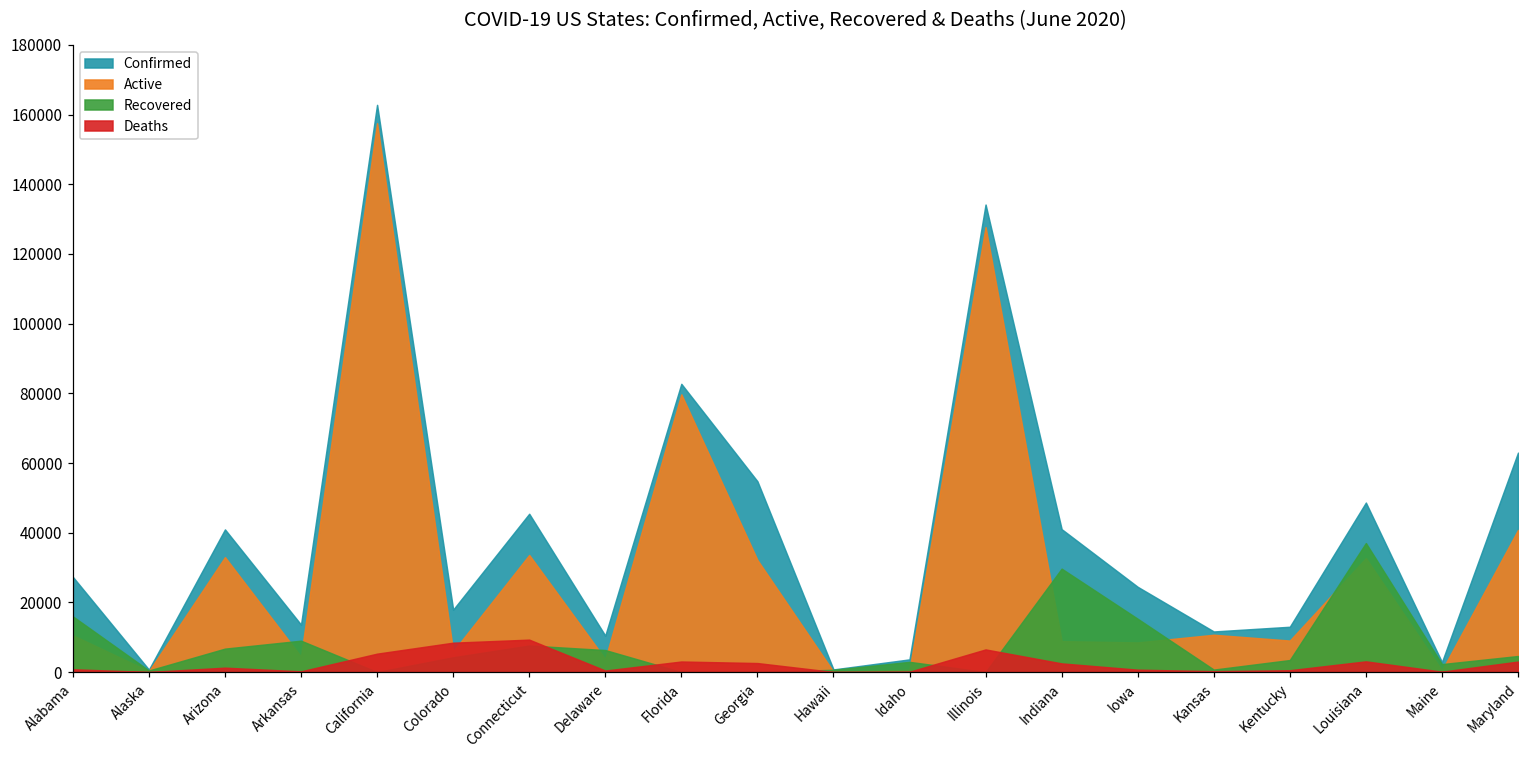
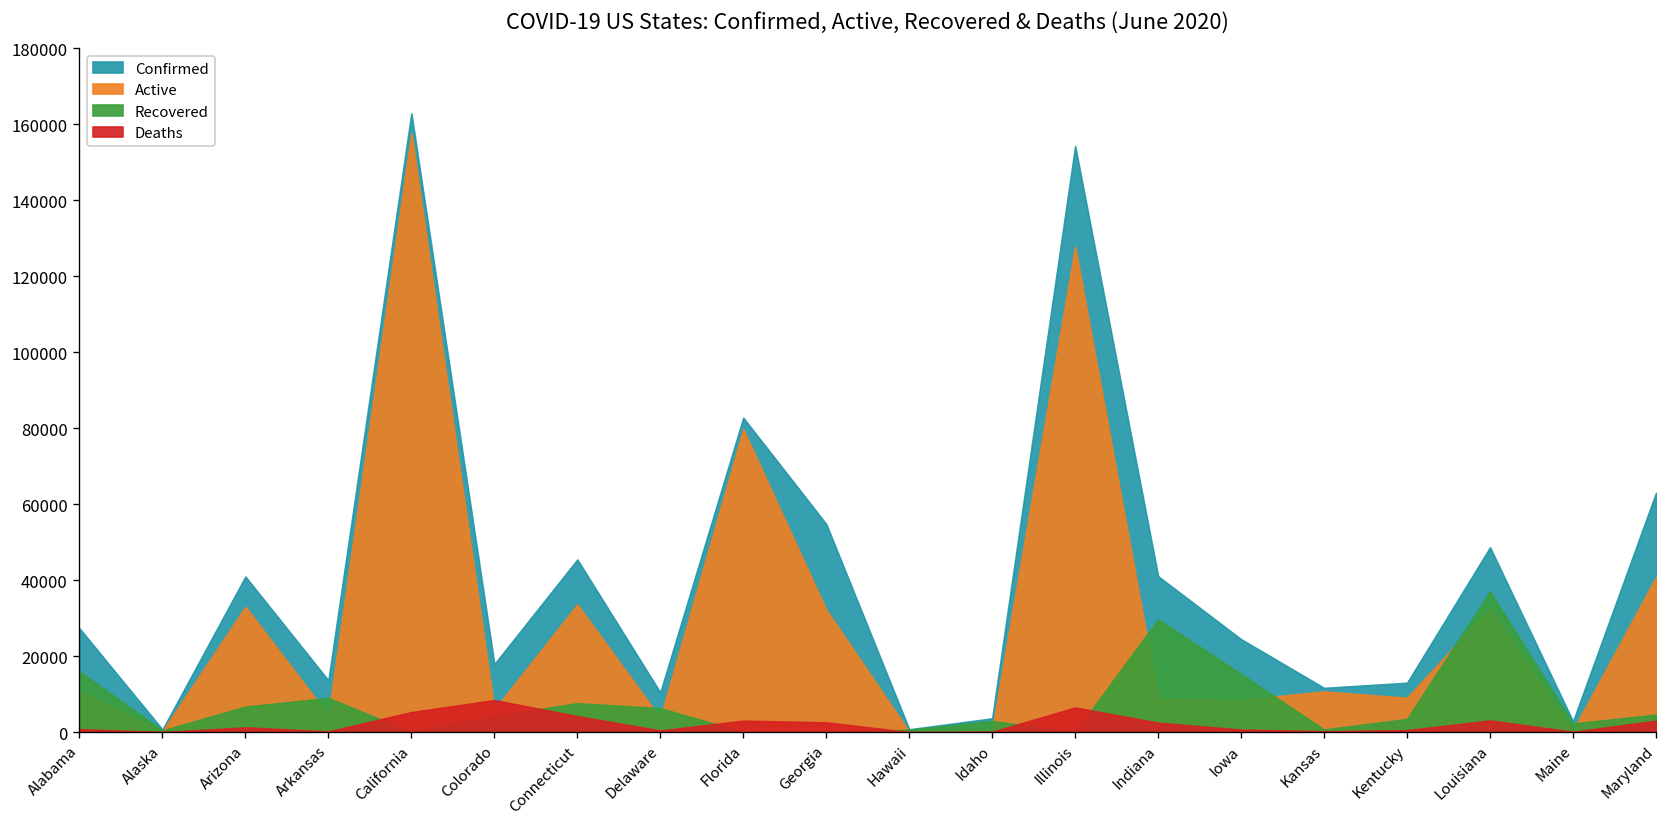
  {
    "Confirmed": {
      "Alabama": 27000,
      "Arizona": 41000,
      "Arkansas": 14000,
      "California": 163000,
      "Colorado": 18000,
      "Connecticut": 45000,
      "Delaware": 10000,
      "Florida": 83000,
      "Georgia": 55000,
-     "Illinois": 134000,
+     "Illinois": 154000,
      "Indiana": 41000,
      "Iowa": 24000,
      "Kansas": 12000,
      "Kentucky": 13000,
      "Louisiana": 49000,
      "Maryland": 63000
    },
    "Active": {
      "Alabama": 11000,
      "Arizona": 33000,
      "Arkansas": 4000,
      "California": 158000,
      "Colorado": 6000,
      "Connecticut": 34000,
      "Delaware": 4000,
      "Florida": 80000,
      "Georgia": 32000,
      "Illinois": 128000,
      "Indiana": 9000,
      "Iowa": 8000,
      "Kansas": 11000,
      "Kentucky": 9000,
      "Louisiana": 33000,
      "Maryland": 41000
    },
    "Recovered": {
      "Alabama": 16000,
      "Arizona": 7000,
      "Arkansas": 9000,
      "California": 0,
      "Colorado": 4000,
      "Connecticut": 8000,
      "Delaware": 6000,
      "Florida": 0,
      "Georgia": 0,
      "Illinois": 0,
      "Indiana": 30000,
      "Iowa": 15000,
      "Kentucky": 3000,
      "Louisiana": 37000,
      "Maryland": 5000
    },
    "Deaths": {
      "Alabama": 1000,
      "Arizona": 1000,
      "California": 5000,
      "Colorado": 8000,
-     "Connecticut": 9000,
+     "Connecticut": 4000,
      "Florida": 3000,
      "Georgia": 3000,
      "Illinois": 6000,
      "Indiana": 2000,
      "Louisiana": 3000,
      "Maryland": 3000
    }
  }
